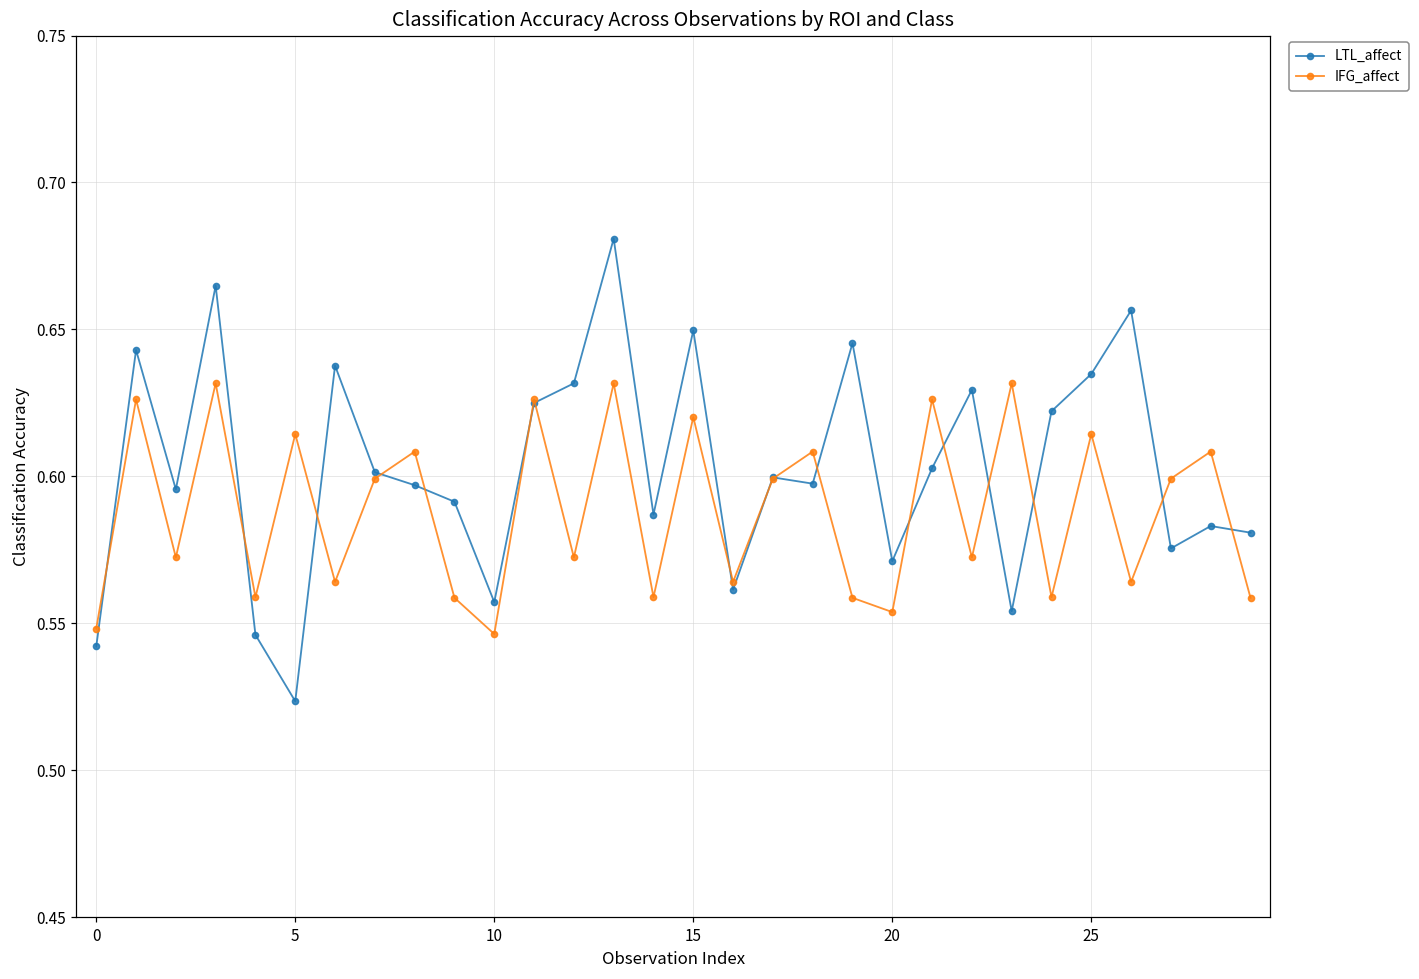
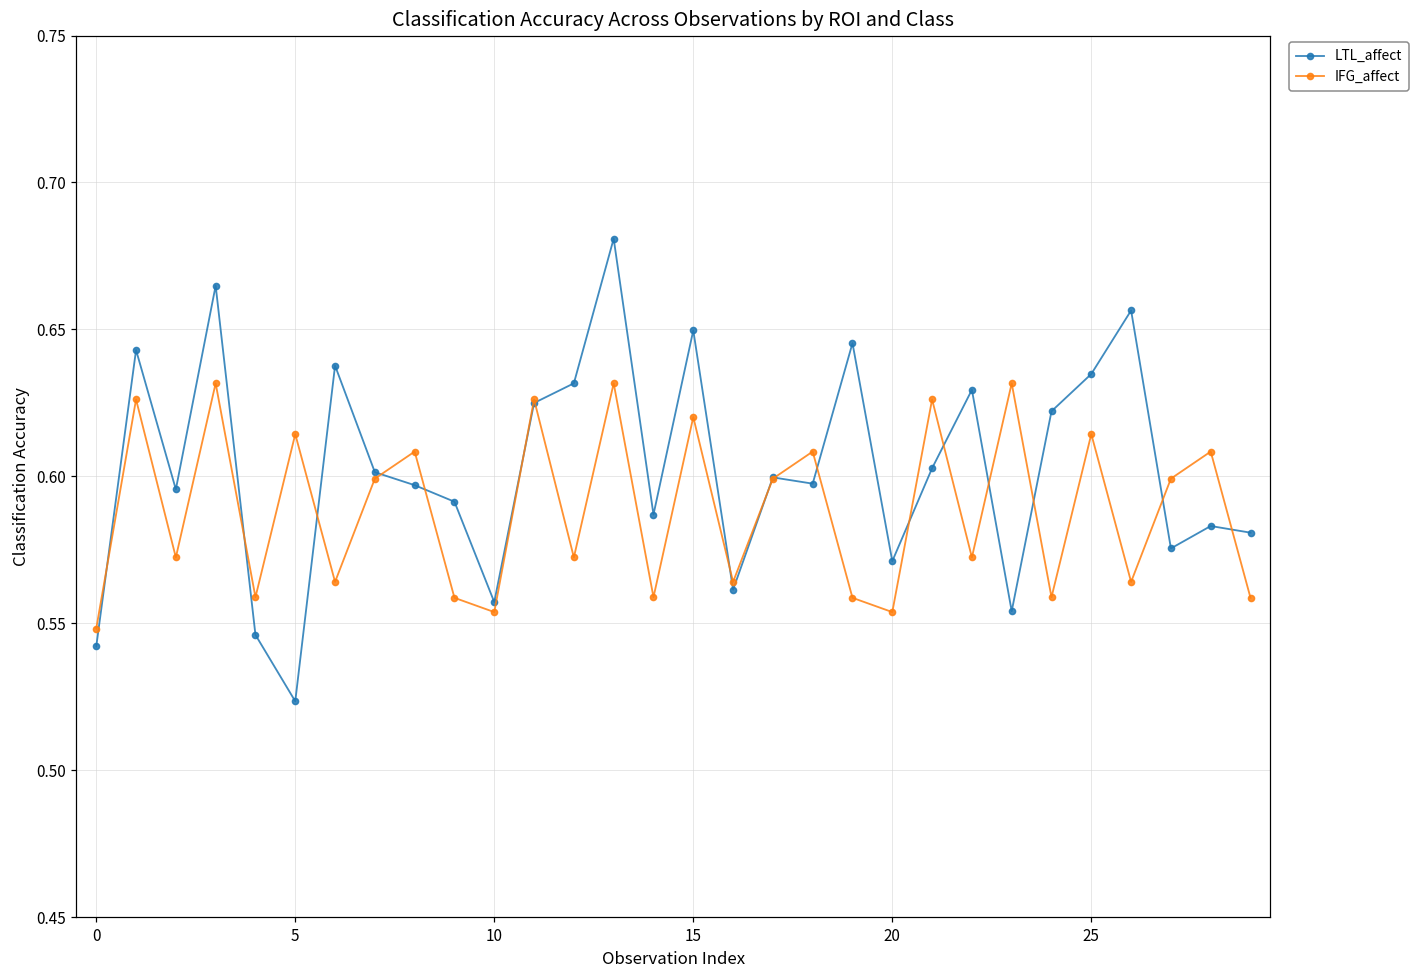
  {
    "LTL_affect": {
      "0": 0.542,
      "5": 0.523,
      "10": 0.557,
      "15": 0.650,
      "20": 0.571,
      "25": 0.635
    },
    "IFG_affect": {
      "0": 0.548,
      "5": 0.614,
-     "10": 0.546,
+     "10": 0.554,
      "15": 0.620,
      "20": 0.554,
      "25": 0.614
    }
  }
